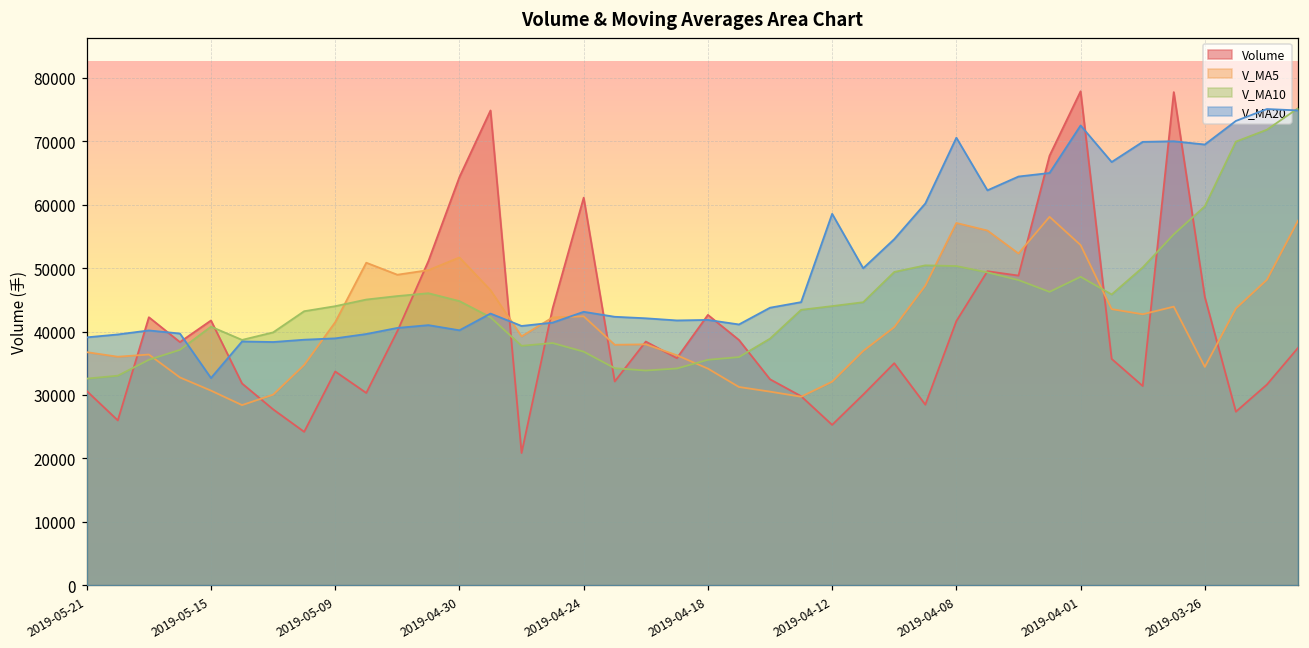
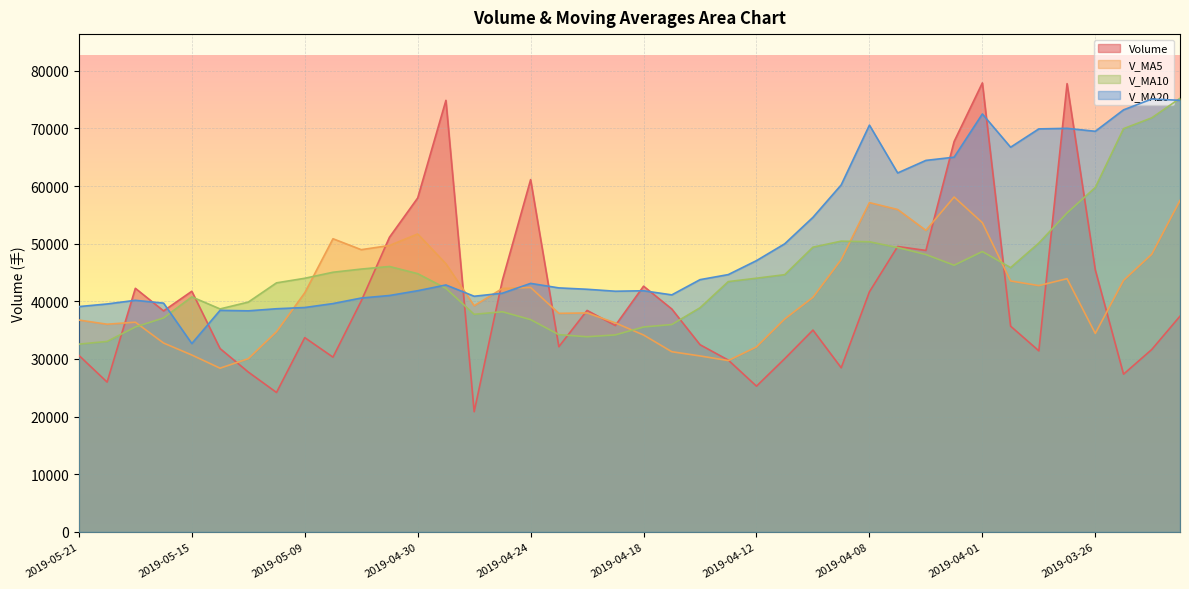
  {
    "Volume": {
      "2019-05-21": 31000,
      "2019-05-15": 42000,
      "2019-05-09": 34000,
-     "2019-04-30": 64000,
+     "2019-04-30": 58000,
      "2019-04-24": 61000,
      "2019-04-18": 43000,
      "2019-04-12": 25000,
      "2019-04-08": 42000,
      "2019-04-01": 78000,
      "2019-03-26": 45000
    },
    "V_MA20": {
      "2019-05-21": 39000,
      "2019-05-15": 33000,
      "2019-05-09": 39000,
-     "2019-04-30": 40000,
+     "2019-04-30": 42000,
      "2019-04-24": 43000,
      "2019-04-18": 42000,
-     "2019-04-12": 59000,
+     "2019-04-12": 47000,
      "2019-04-08": 71000,
      "2019-04-01": 73000,
      "2019-03-26": 69000
    }
  }
